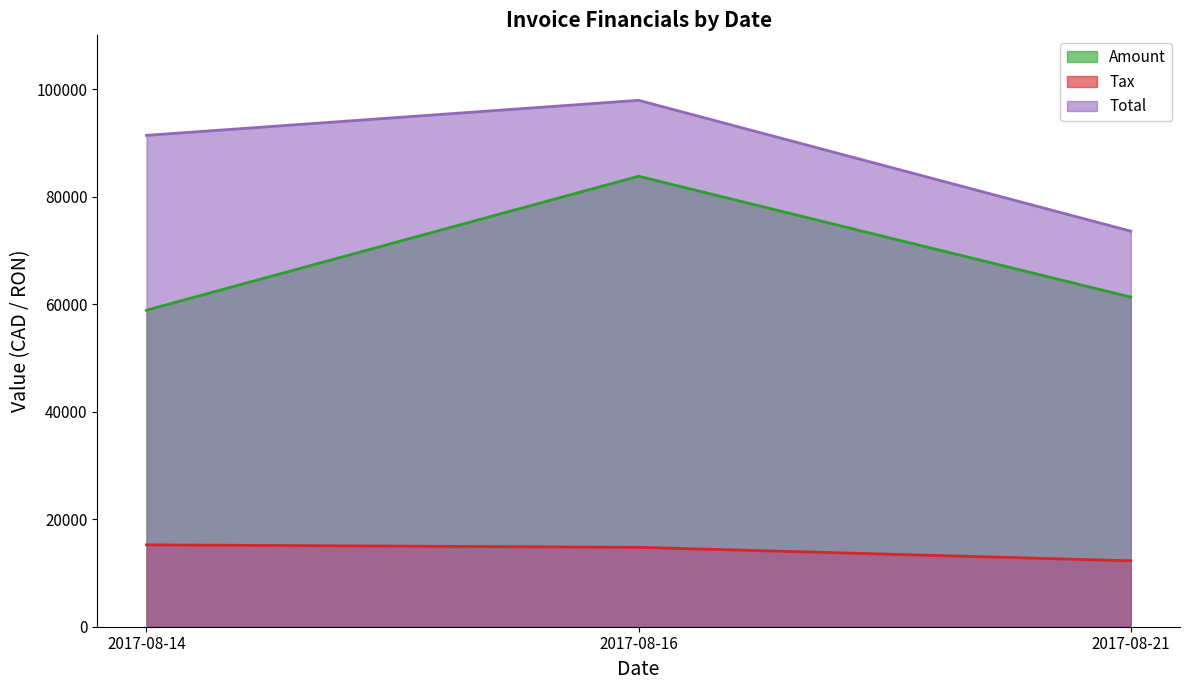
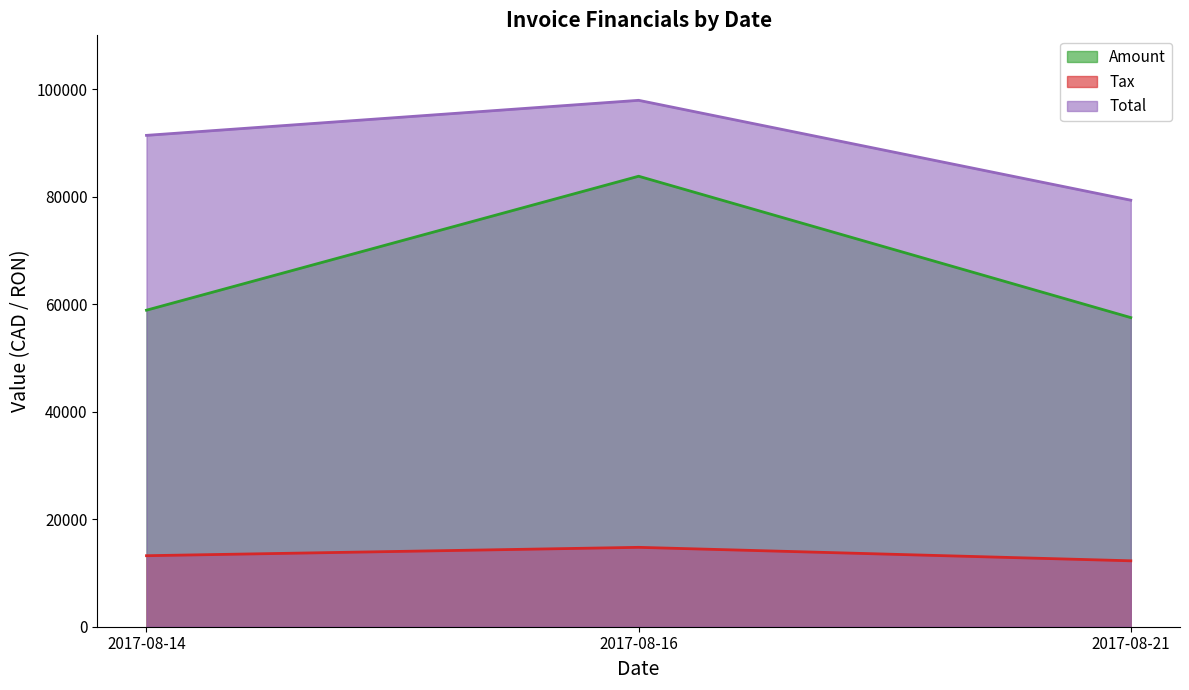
  {
    "Amount": {
      "2017-08-14": 59000,
      "2017-08-16": 84000,
-     "2017-08-21": 61000
+     "2017-08-21": 57000
    },
    "Tax": {
-     "2017-08-14": 15000,
+     "2017-08-14": 13000,
      "2017-08-16": 15000,
      "2017-08-21": 12000
    },
    "Total": {
      "2017-08-14": 91000,
      "2017-08-16": 98000,
-     "2017-08-21": 74000
+     "2017-08-21": 79000
    }
  }
